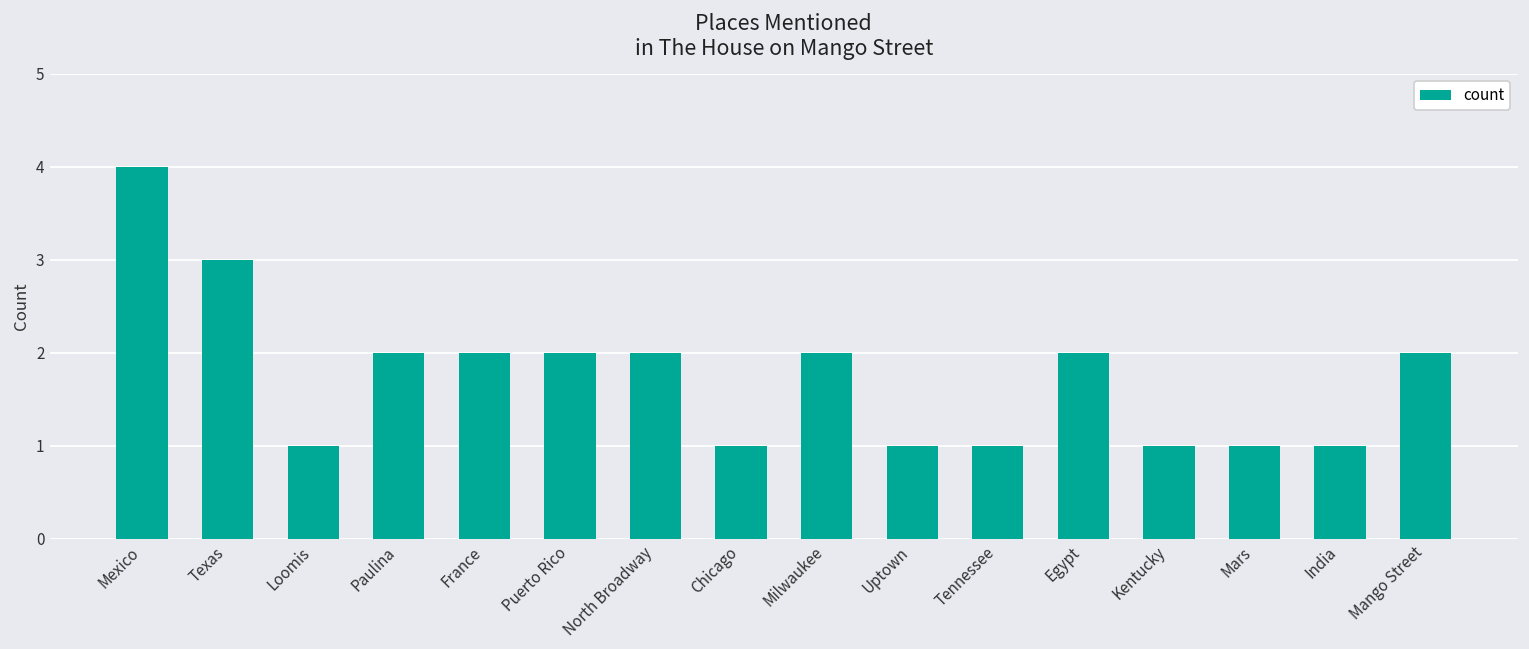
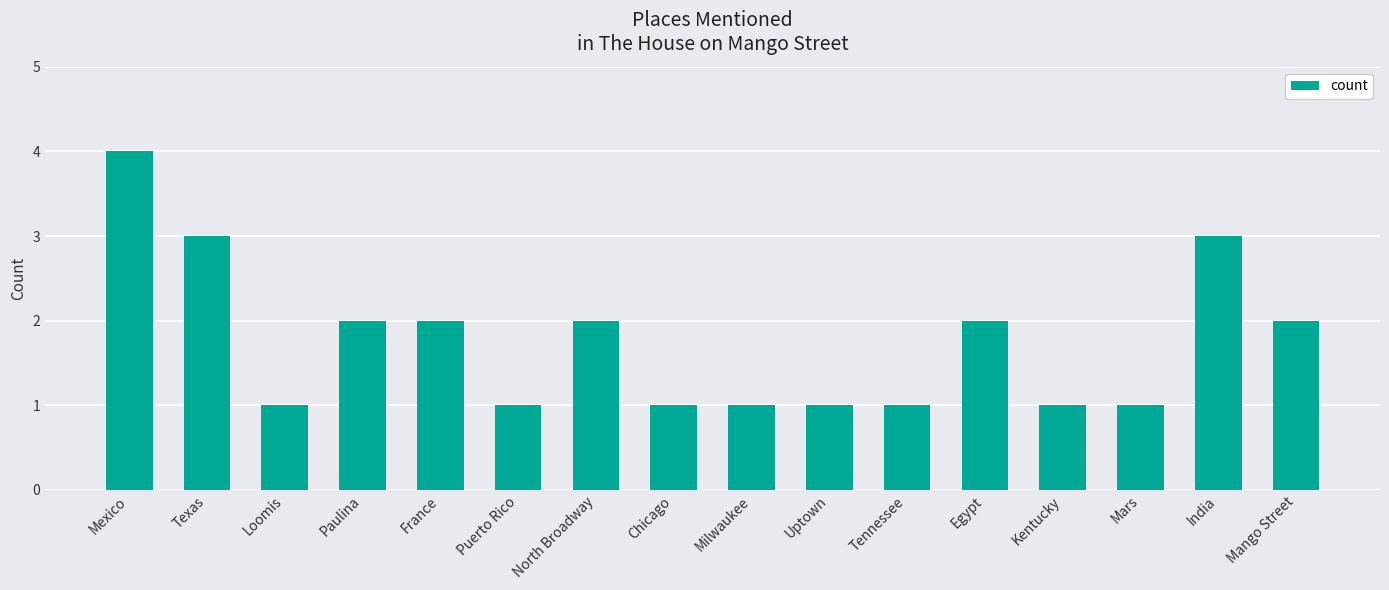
  {
    "Mexico": 4,
    "Texas": 3,
    "Loomis": 1,
    "Paulina": 2,
    "France": 2,
-   "Puerto Rico": 2,
+   "Puerto Rico": 1,
    "North Broadway": 2,
    "Chicago": 1,
-   "Milwaukee": 2,
+   "Milwaukee": 1,
    "Uptown": 1,
    "Tennessee": 1,
    "Egypt": 2,
    "Kentucky": 1,
    "Mars": 1,
-   "India": 1,
+   "India": 3,
    "Mango Street": 2
  }
